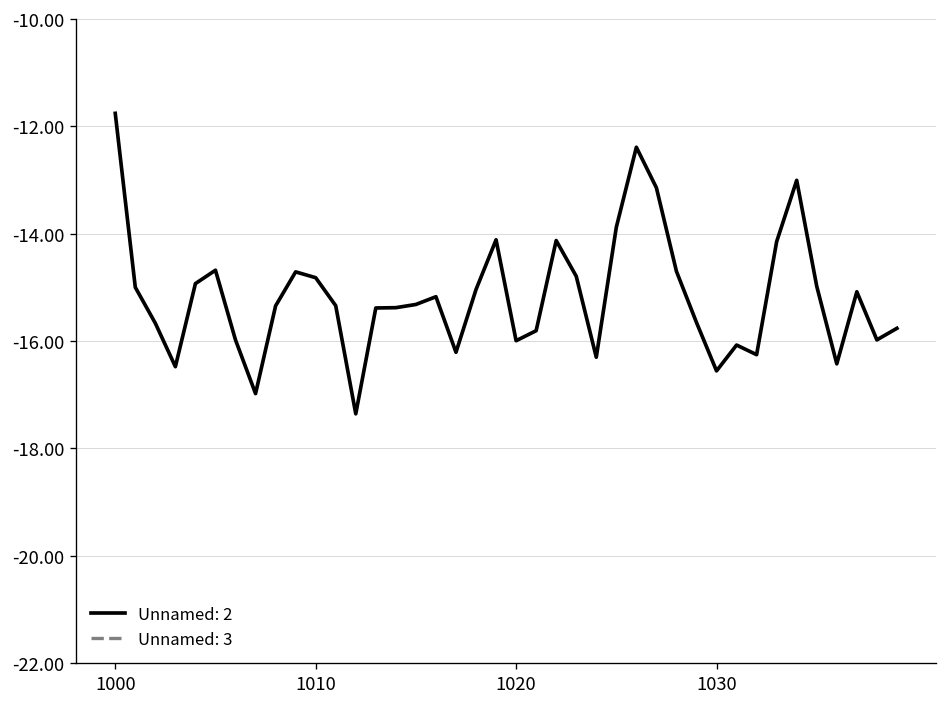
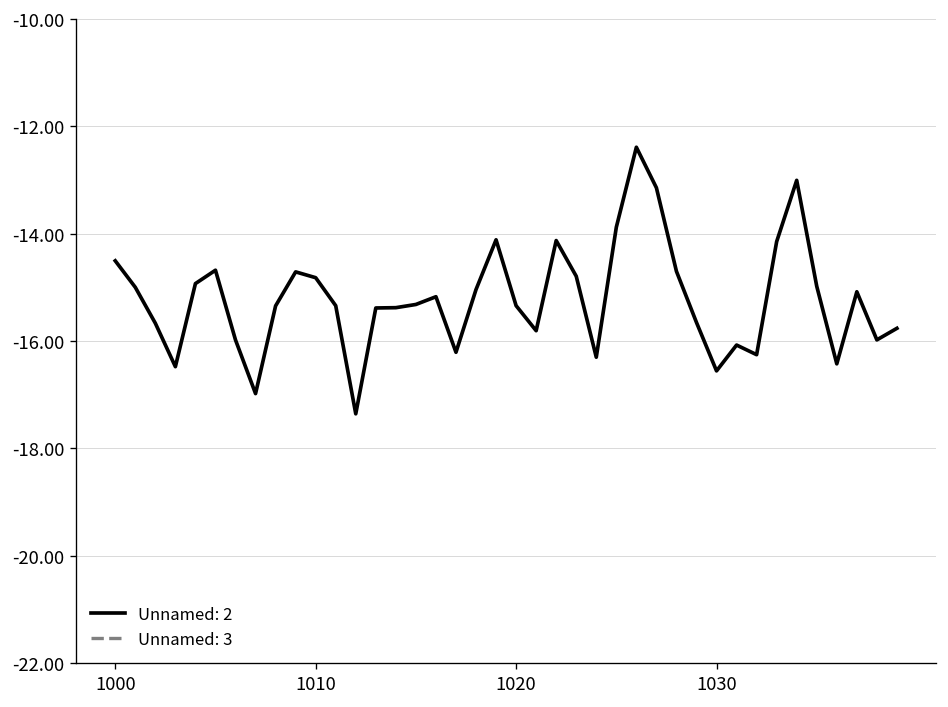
  {
    "Unnamed: 2": {
-     "1000": -11.8,
+     "1000": -14.5,
      "1010": -14.8,
-     "1020": -16.0,
+     "1020": -15.3,
      "1030": -16.6
    }
  }
